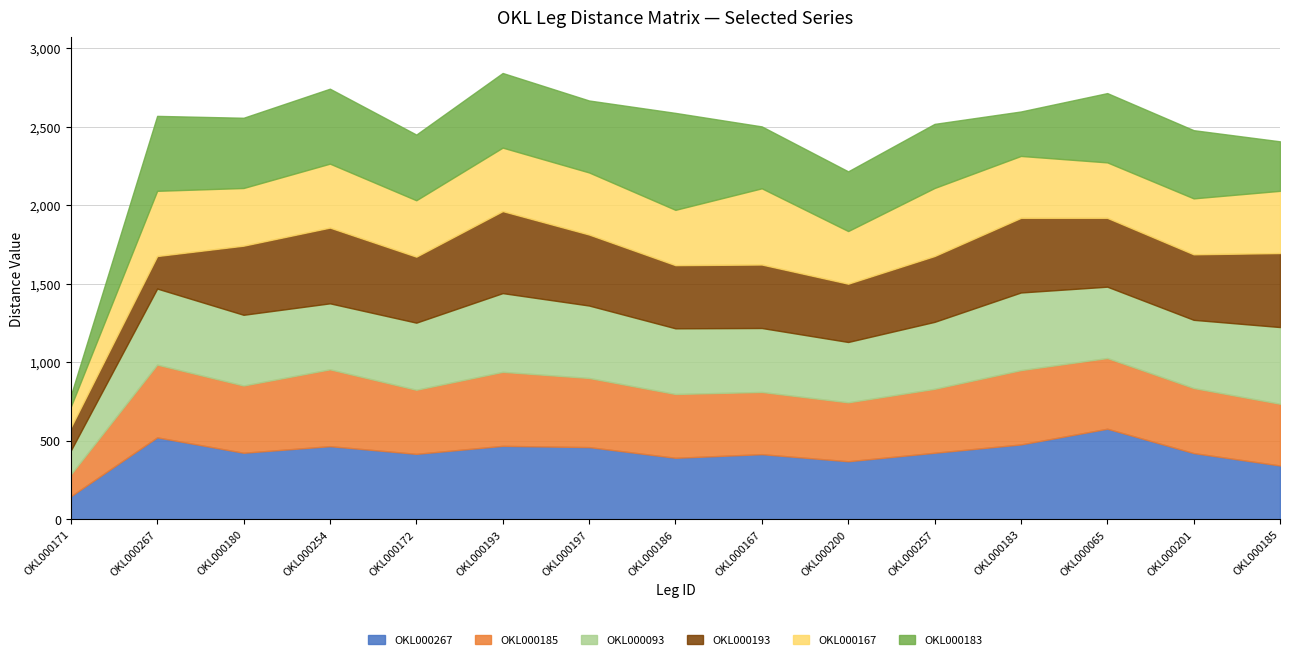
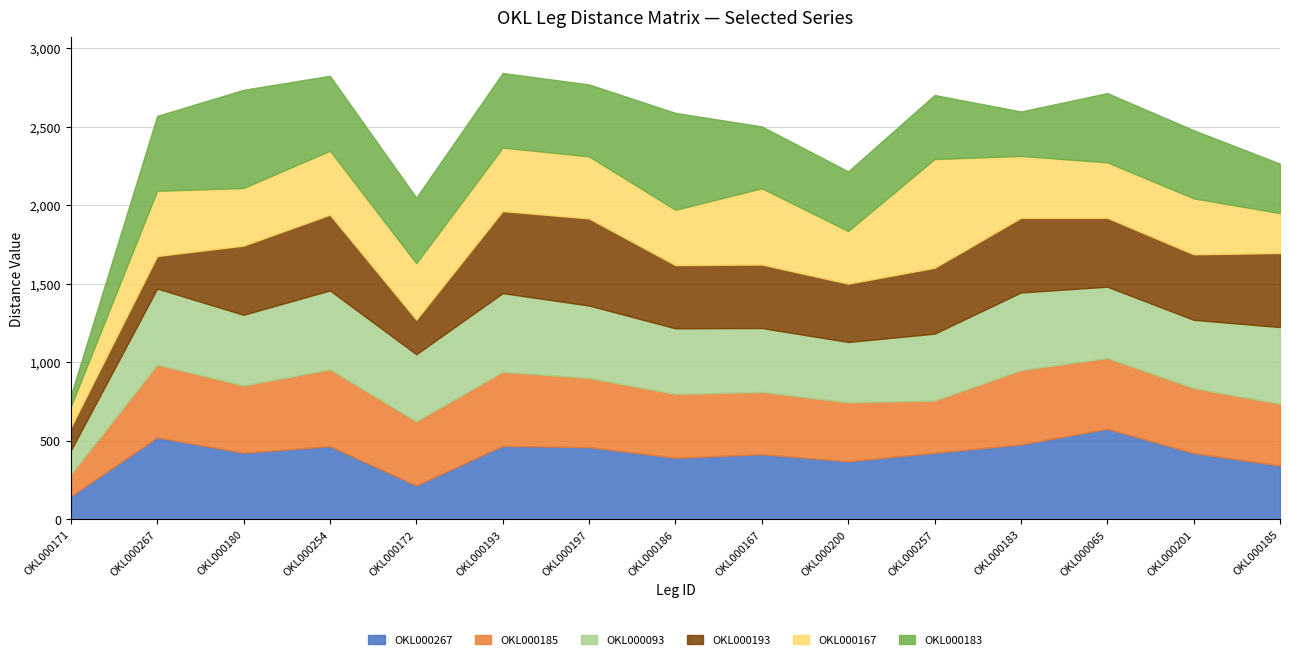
  {
    "OKL000267": {
      "OKL000171": 150,
      "OKL000267": 520,
      "OKL000180": 420,
      "OKL000254": 470,
-     "OKL000172": 420,
+     "OKL000172": 220,
      "OKL000193": 470,
      "OKL000197": 460,
      "OKL000186": 390,
      "OKL000167": 420,
      "OKL000200": 370,
      "OKL000257": 420,
      "OKL000183": 480,
      "OKL000065": 580,
      "OKL000201": 420,
      "OKL000185": 340
    },
    "OKL000185": {
      "OKL000171": 140,
      "OKL000267": 460,
      "OKL000180": 430,
      "OKL000254": 490,
      "OKL000172": 410,
      "OKL000193": 470,
      "OKL000197": 440,
      "OKL000186": 410,
      "OKL000167": 400,
      "OKL000200": 380,
-     "OKL000257": 410,
+     "OKL000257": 330,
      "OKL000183": 470,
      "OKL000065": 450,
      "OKL000201": 410,
      "OKL000185": 390
    },
    "OKL000093": {
      "OKL000171": 150,
      "OKL000267": 480,
      "OKL000180": 450,
-     "OKL000254": 420,
+     "OKL000254": 500,
      "OKL000172": 430,
      "OKL000193": 500,
      "OKL000197": 460,
      "OKL000186": 420,
      "OKL000167": 410,
      "OKL000200": 380,
      "OKL000257": 430,
      "OKL000183": 490,
      "OKL000065": 450,
      "OKL000201": 430,
      "OKL000185": 490
    },
    "OKL000193": {
      "OKL000171": 150,
      "OKL000267": 210,
      "OKL000180": 440,
      "OKL000254": 480,
-     "OKL000172": 420,
+     "OKL000172": 220,
      "OKL000193": 520,
-     "OKL000197": 450,
+     "OKL000197": 550,
      "OKL000186": 400,
      "OKL000167": 400,
      "OKL000200": 370,
      "OKL000257": 420,
      "OKL000183": 480,
      "OKL000065": 440,
      "OKL000201": 420,
      "OKL000185": 470
    },
    "OKL000167": {
      "OKL000171": 130,
      "OKL000267": 420,
      "OKL000180": 370,
      "OKL000254": 410,
      "OKL000172": 360,
      "OKL000193": 400,
      "OKL000197": 400,
      "OKL000186": 350,
      "OKL000167": 490,
      "OKL000200": 340,
-     "OKL000257": 430,
+     "OKL000257": 690,
      "OKL000183": 390,
      "OKL000065": 350,
      "OKL000201": 360,
-     "OKL000185": 400
+     "OKL000185": 250
    },
    "OKL000183": {
      "OKL000171": 70,
      "OKL000267": 480,
-     "OKL000180": 450,
+     "OKL000180": 630,
      "OKL000254": 480,
      "OKL000172": 420,
      "OKL000193": 480,
      "OKL000197": 460,
      "OKL000186": 620,
      "OKL000167": 390,
      "OKL000200": 380,
      "OKL000257": 410,
      "OKL000183": 280,
      "OKL000065": 440,
      "OKL000201": 430,
      "OKL000185": 320
    }
  }
